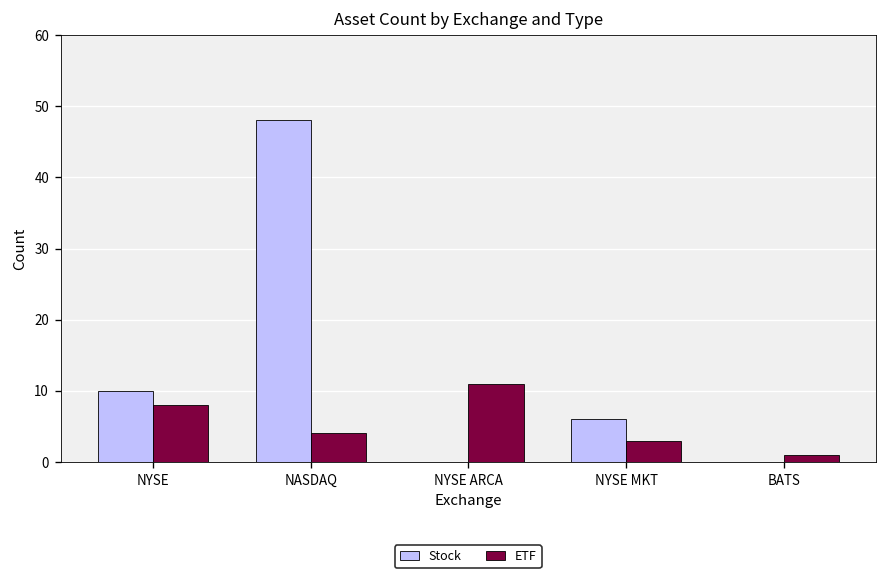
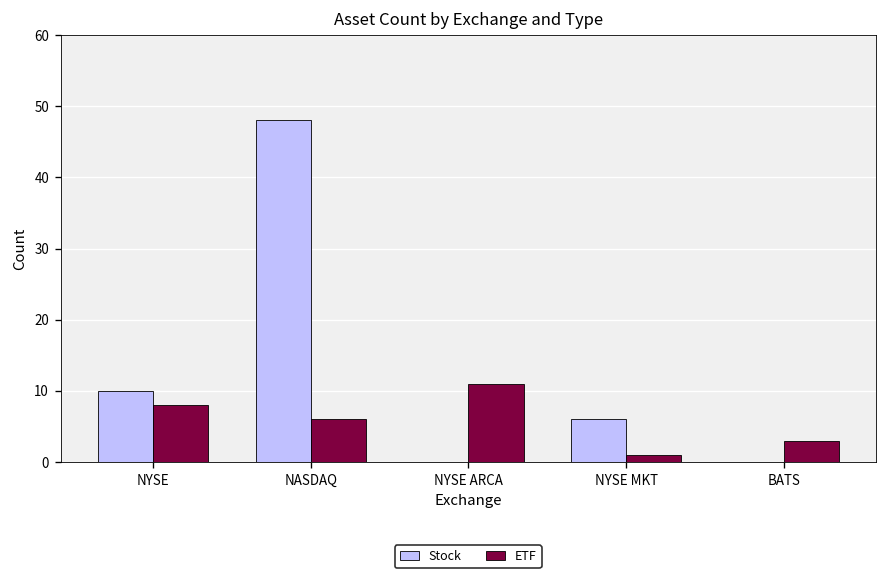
  {
    "Stock": {
      "NYSE": 10,
      "NASDAQ": 48,
      "NYSE ARCA": 0,
      "NYSE MKT": 6,
      "BATS": 0
    },
    "ETF": {
      "NYSE": 8,
-     "NASDAQ": 4,
+     "NASDAQ": 6,
      "NYSE ARCA": 11,
-     "NYSE MKT": 3,
-     "BATS": 1
+     "NYSE MKT": 1,
+     "BATS": 3
    }
  }
